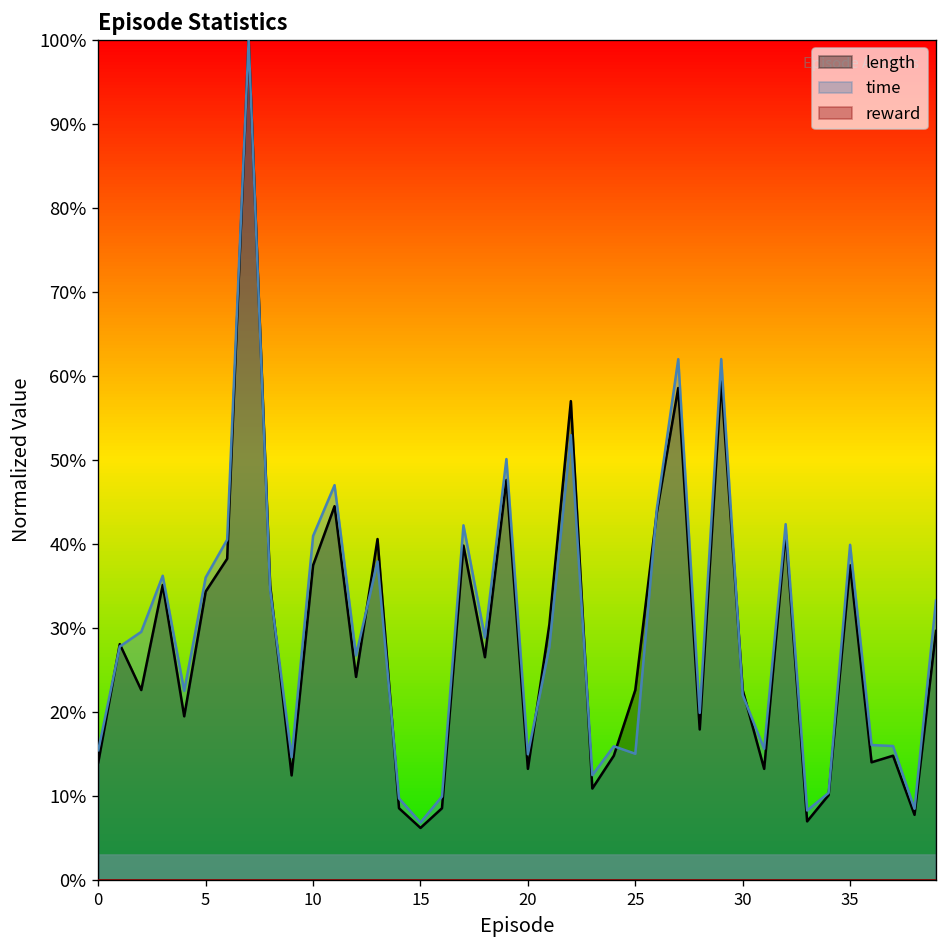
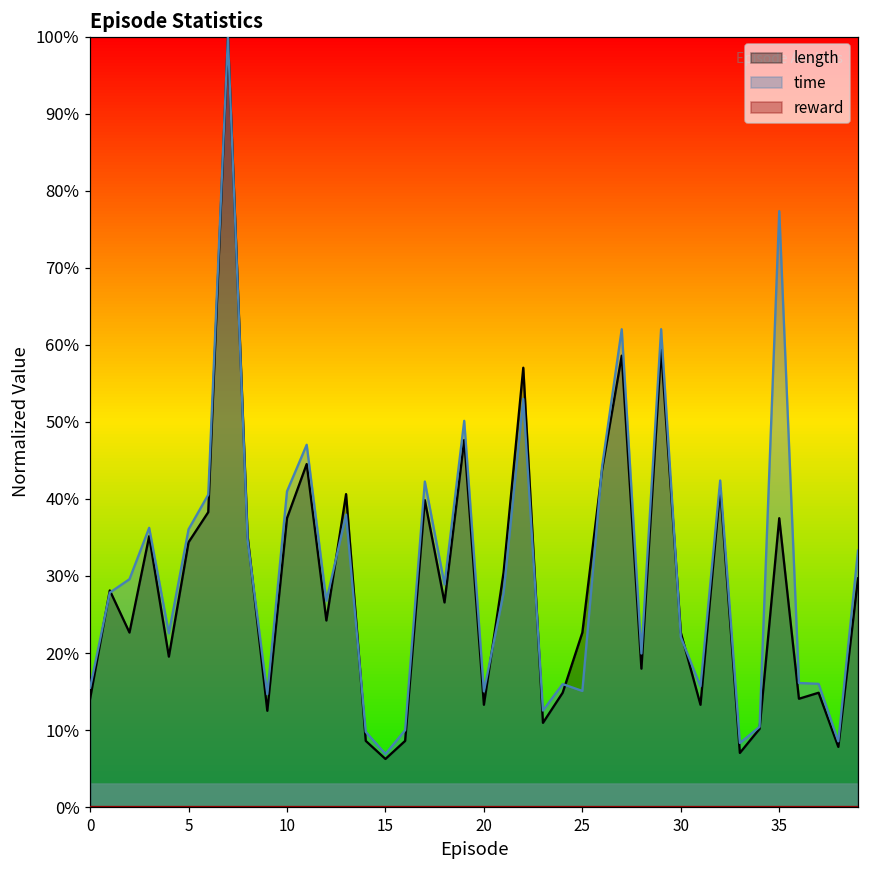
  {
    "length": {
      "0": "14%",
      "5": "34%",
      "10": "38%",
      "15": "6%",
      "20": "13%",
      "25": "23%",
      "30": "23%",
      "35": "38%"
    },
    "time": {
      "0": "15%",
      "5": "36%",
      "10": "41%",
      "15": "7%",
      "20": "15%",
      "25": "15%",
      "30": "22%",
-     "35": "40%"
+     "35": "77%"
    }
  }
